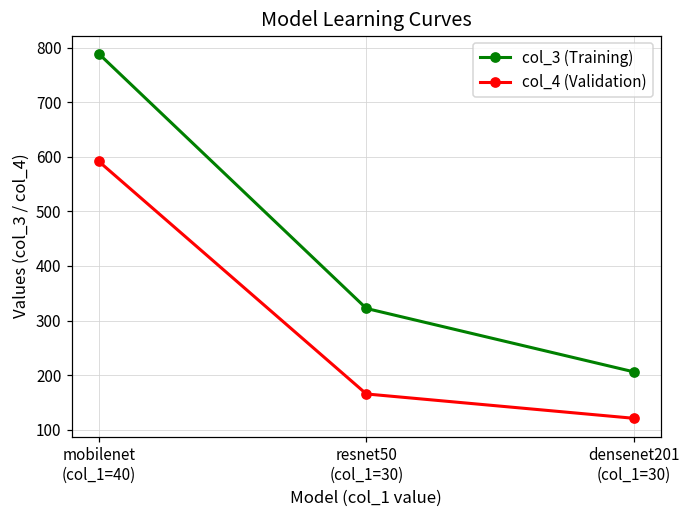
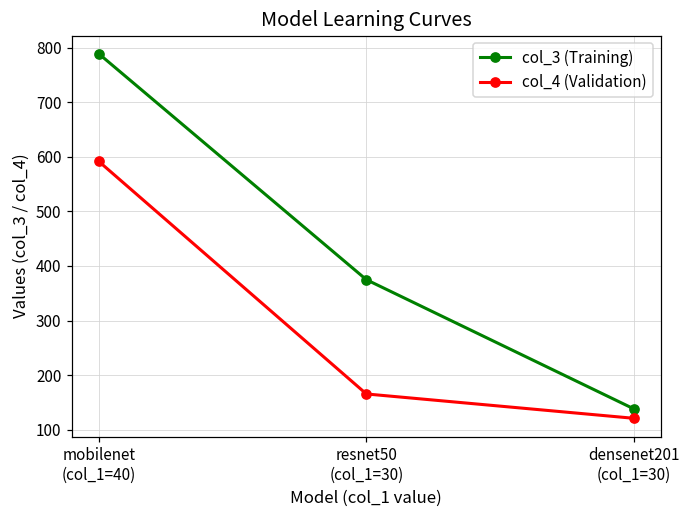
  {
    "col_3 (Training)": {
      "mobilenet (col_1=40)": 790,
-     "resnet50 (col_1=30)": 320,
-     "densenet201 (col_1=30)": 210
+     "resnet50 (col_1=30)": 370,
+     "densenet201 (col_1=30)": 140
    },
    "col_4 (Validation)": {
      "mobilenet (col_1=40)": 590,
      "resnet50 (col_1=30)": 170,
      "densenet201 (col_1=30)": 120
    }
  }
